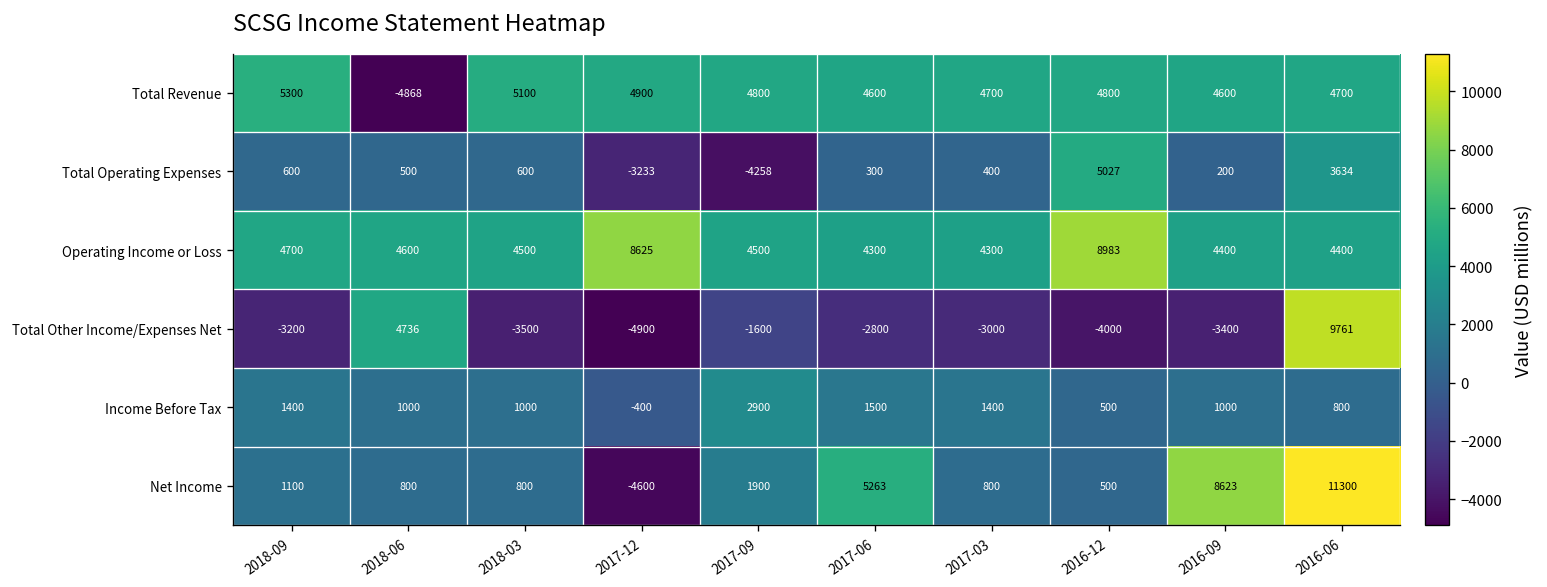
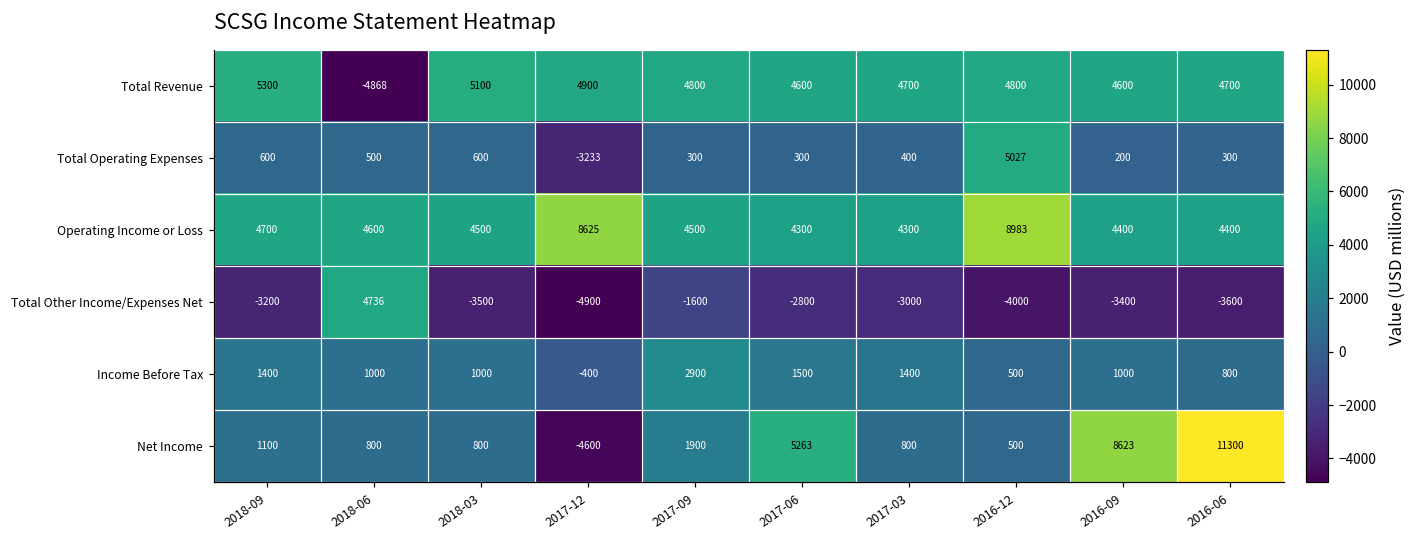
  {
    "Total Revenue": {
      "2018-09": 5300,
      "2018-06": -4868,
      "2018-03": 5100,
      "2017-12": 4900,
      "2017-09": 4800,
      "2017-06": 4600,
      "2017-03": 4700,
      "2016-12": 4800,
      "2016-09": 4600,
      "2016-06": 4700
    },
    "Total Operating Expenses": {
      "2018-09": 600,
      "2018-06": 500,
      "2018-03": 600,
      "2017-12": -3233,
-     "2017-09": -4258,
+     "2017-09": 300,
      "2017-06": 300,
      "2017-03": 400,
      "2016-12": 5027,
      "2016-09": 200,
-     "2016-06": 3634
+     "2016-06": 300
    },
    "Operating Income or Loss": {
      "2018-09": 4700,
      "2018-06": 4600,
      "2018-03": 4500,
      "2017-12": 8625,
      "2017-09": 4500,
      "2017-06": 4300,
      "2017-03": 4300,
      "2016-12": 8983,
      "2016-09": 4400,
      "2016-06": 4400
    },
    "Total Other Income/Expenses Net": {
      "2018-09": -3200,
      "2018-06": 4736,
      "2018-03": -3500,
      "2017-12": -4900,
      "2017-09": -1600,
      "2017-06": -2800,
      "2017-03": -3000,
      "2016-12": -4000,
      "2016-09": -3400,
-     "2016-06": 9761
+     "2016-06": -3600
    },
    "Income Before Tax": {
      "2018-09": 1400,
      "2018-06": 1000,
      "2018-03": 1000,
      "2017-12": -400,
      "2017-09": 2900,
      "2017-06": 1500,
      "2017-03": 1400,
      "2016-12": 500,
      "2016-09": 1000,
      "2016-06": 800
    },
    "Net Income": {
      "2018-09": 1100,
      "2018-06": 800,
      "2018-03": 800,
      "2017-12": -4600,
      "2017-09": 1900,
      "2017-06": 5263,
      "2017-03": 800,
      "2016-12": 500,
      "2016-09": 8623,
      "2016-06": 11300
    }
  }
